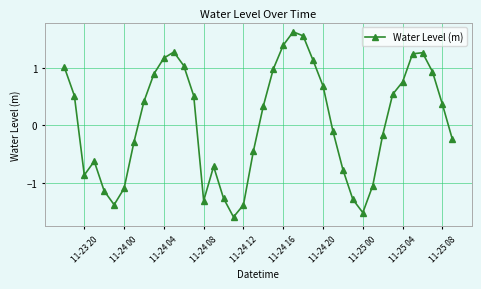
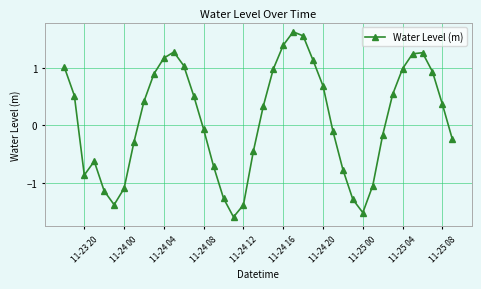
  {
    "11-23 20": -0.9,
    "11-24 00": -1.1,
    "11-24 04": 1.2,
-   "11-24 08": -1.3,
+   "11-24 08": -0.1,
    "11-24 12": -1.4,
    "11-24 16": 1.4,
    "11-24 20": 0.7,
    "11-25 00": -1.5,
-   "11-25 04": 0.8,
+   "11-25 04": 1.0,
    "11-25 08": 0.4
  }
